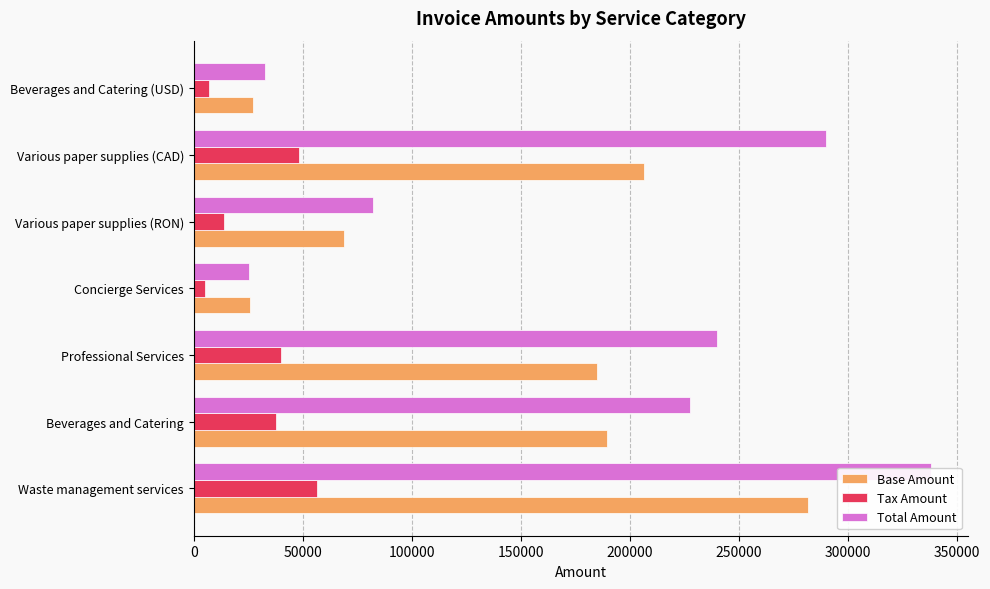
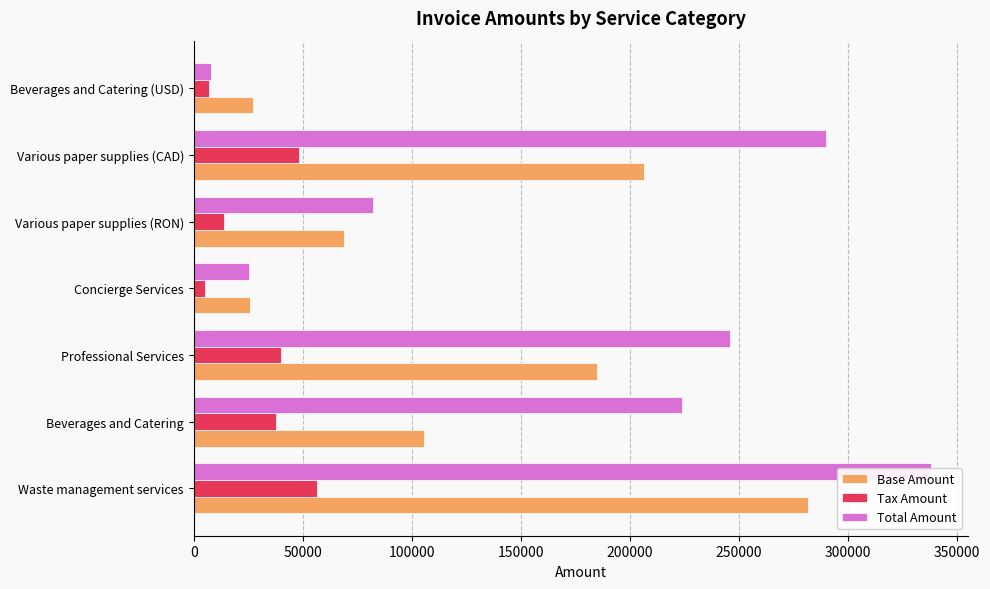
  {
    "Base Amount": {
      "Beverages and Catering (USD)": 27000,
      "Various paper supplies (CAD)": 206000,
      "Various paper supplies (RON)": 69000,
      "Concierge Services": 26000,
      "Professional Services": 185000,
-     "Beverages and Catering": 190000,
+     "Beverages and Catering": 106000,
      "Waste management services": 282000
    },
    "Tax Amount": {
      "Beverages and Catering (USD)": 7000,
      "Various paper supplies (CAD)": 48000,
      "Various paper supplies (RON)": 14000,
      "Concierge Services": 5000,
      "Professional Services": 40000,
      "Beverages and Catering": 38000,
      "Waste management services": 56000
    },
    "Total Amount": {
-     "Beverages and Catering (USD)": 33000,
+     "Beverages and Catering (USD)": 8000,
      "Various paper supplies (CAD)": 290000,
      "Various paper supplies (RON)": 82000,
      "Concierge Services": 25000,
-     "Professional Services": 240000,
-     "Beverages and Catering": 228000
+     "Professional Services": 246000,
+     "Beverages and Catering": 224000
    }
  }
